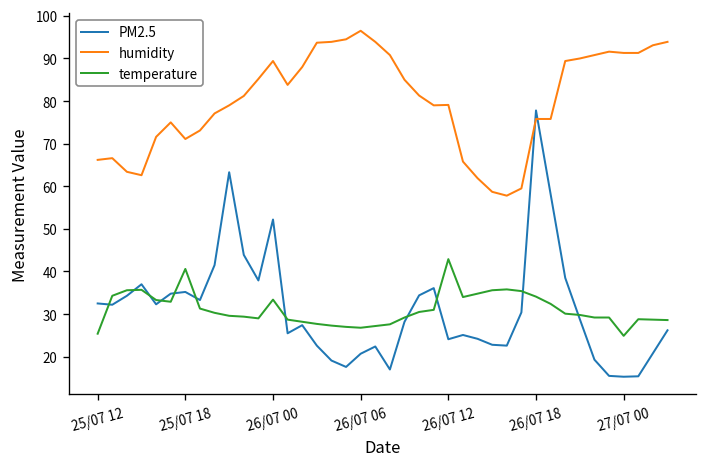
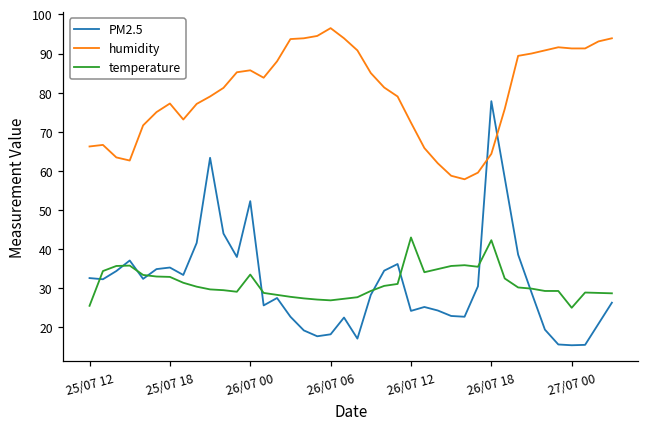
  {
    "PM2.5": {
      "25/07 12": 33,
      "25/07 18": 35,
      "26/07 00": 52,
-     "26/07 06": 21,
+     "26/07 06": 18,
      "26/07 12": 24,
      "26/07 18": 78,
      "27/07 00": 15
    },
    "humidity": {
      "25/07 12": 66,
-     "25/07 18": 71,
-     "26/07 00": 89,
+     "25/07 18": 77,
+     "26/07 00": 86,
      "26/07 06": 97,
-     "26/07 12": 79,
-     "26/07 18": 76,
+     "26/07 12": 72,
+     "26/07 18": 64,
      "27/07 00": 91
    },
    "temperature": {
      "25/07 12": 25,
-     "25/07 18": 41,
+     "25/07 18": 33,
      "26/07 00": 33,
      "26/07 06": 27,
      "26/07 12": 43,
-     "26/07 18": 34,
+     "26/07 18": 42,
      "27/07 00": 25
    }
  }
